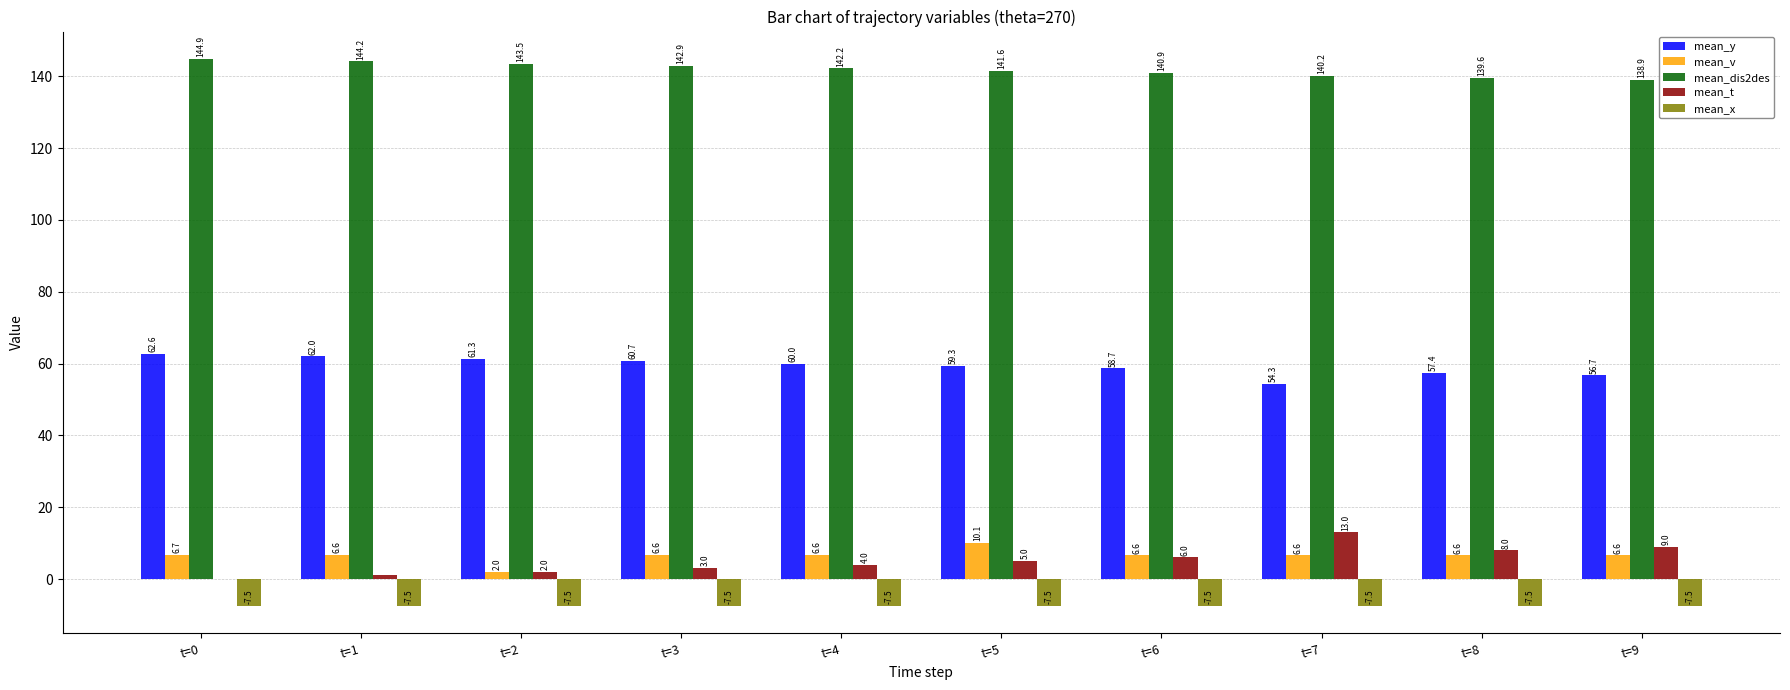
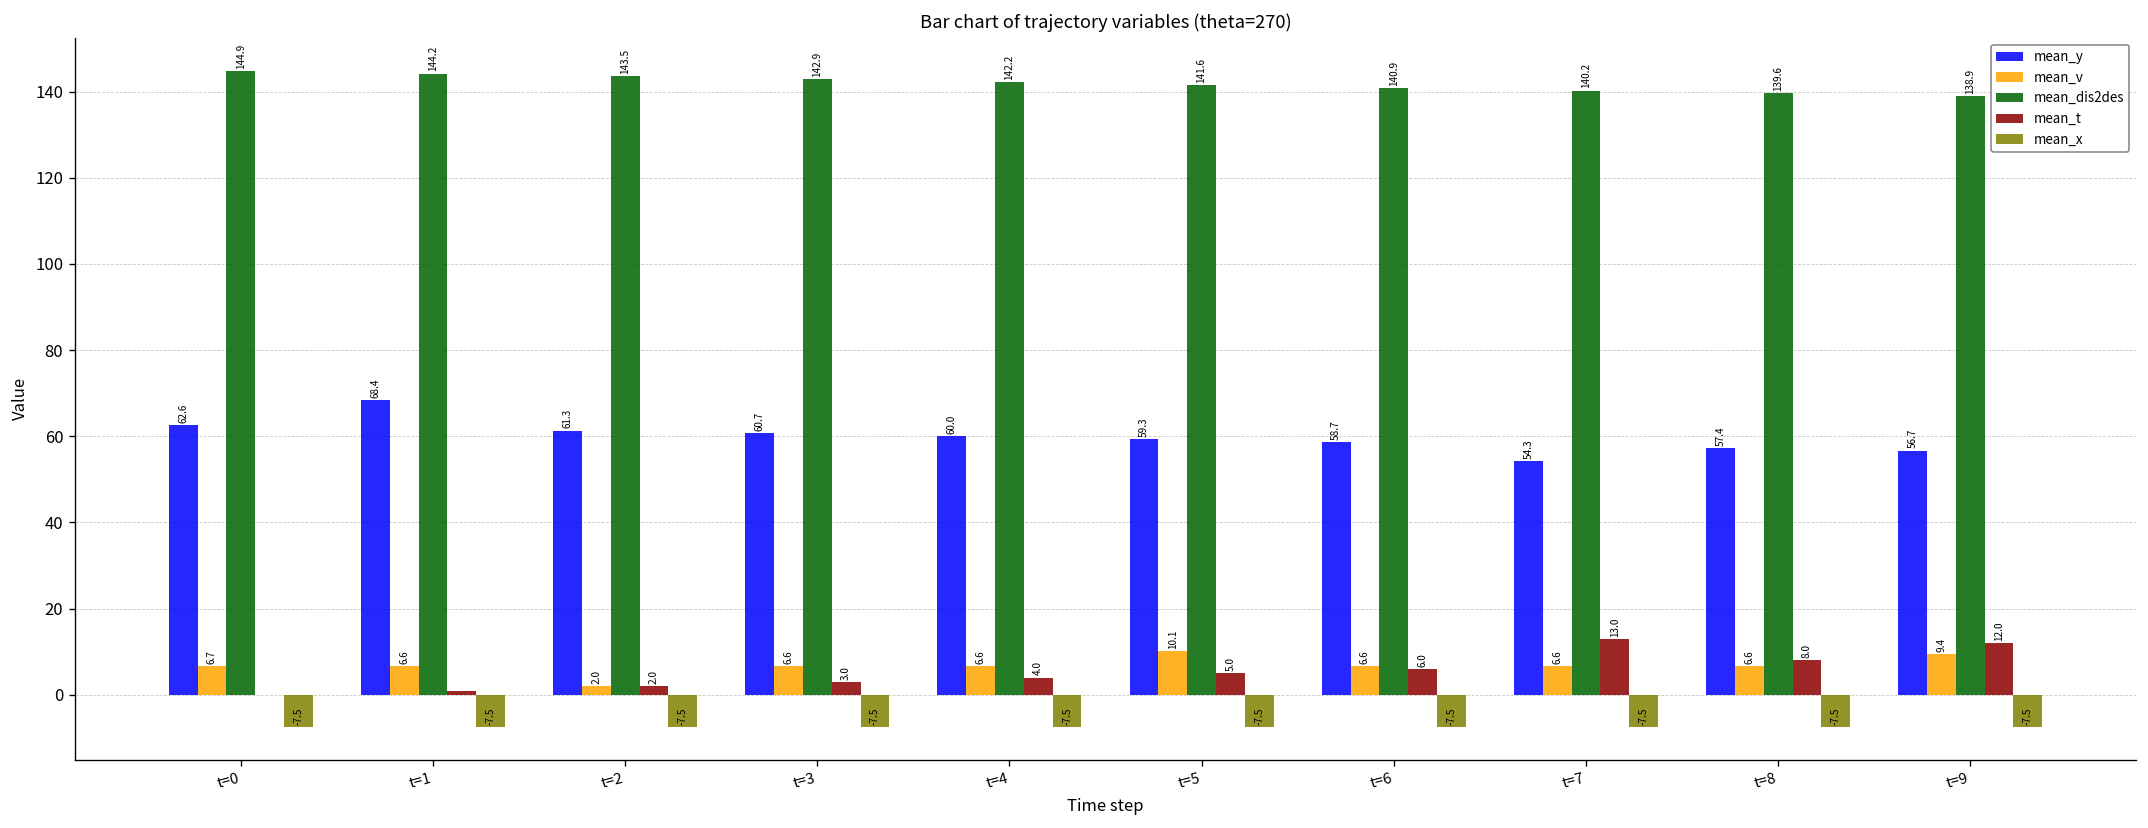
  {
    "mean_y": {
      "t=0": 62.6,
-     "t=1": 62.0,
+     "t=1": 68.4,
      "t=2": 61.3,
      "t=3": 60.7,
      "t=4": 60.0,
      "t=5": 59.3,
      "t=6": 58.7,
      "t=7": 54.3,
      "t=8": 57.4,
      "t=9": 56.7
    },
    "mean_v": {
      "t=0": 6.7,
      "t=1": 6.6,
      "t=2": 2.0,
      "t=3": 6.6,
      "t=4": 6.6,
      "t=5": 10.1,
      "t=6": 6.6,
      "t=7": 6.6,
      "t=8": 6.6,
-     "t=9": 6.6
+     "t=9": 9.4
    },
    "mean_dis2des": {
      "t=0": 144.9,
      "t=1": 144.2,
      "t=2": 143.5,
      "t=3": 142.9,
      "t=4": 142.2,
      "t=5": 141.6,
      "t=6": 140.9,
      "t=7": 140.2,
      "t=8": 139.6,
      "t=9": 138.9
    },
    "mean_t": {
      "t=2": 2.0,
      "t=3": 3.0,
      "t=4": 4.0,
      "t=5": 5.0,
      "t=6": 6.0,
      "t=7": 13.0,
      "t=8": 8.0,
-     "t=9": 9.0
+     "t=9": 12.0
    },
    "mean_x": {
      "t=0": -7.5,
      "t=1": -7.5,
      "t=2": -7.5,
      "t=3": -7.5,
      "t=4": -7.5,
      "t=5": -7.5,
      "t=6": -7.5,
      "t=7": -7.5,
      "t=8": -7.5,
      "t=9": -7.5
    }
  }
